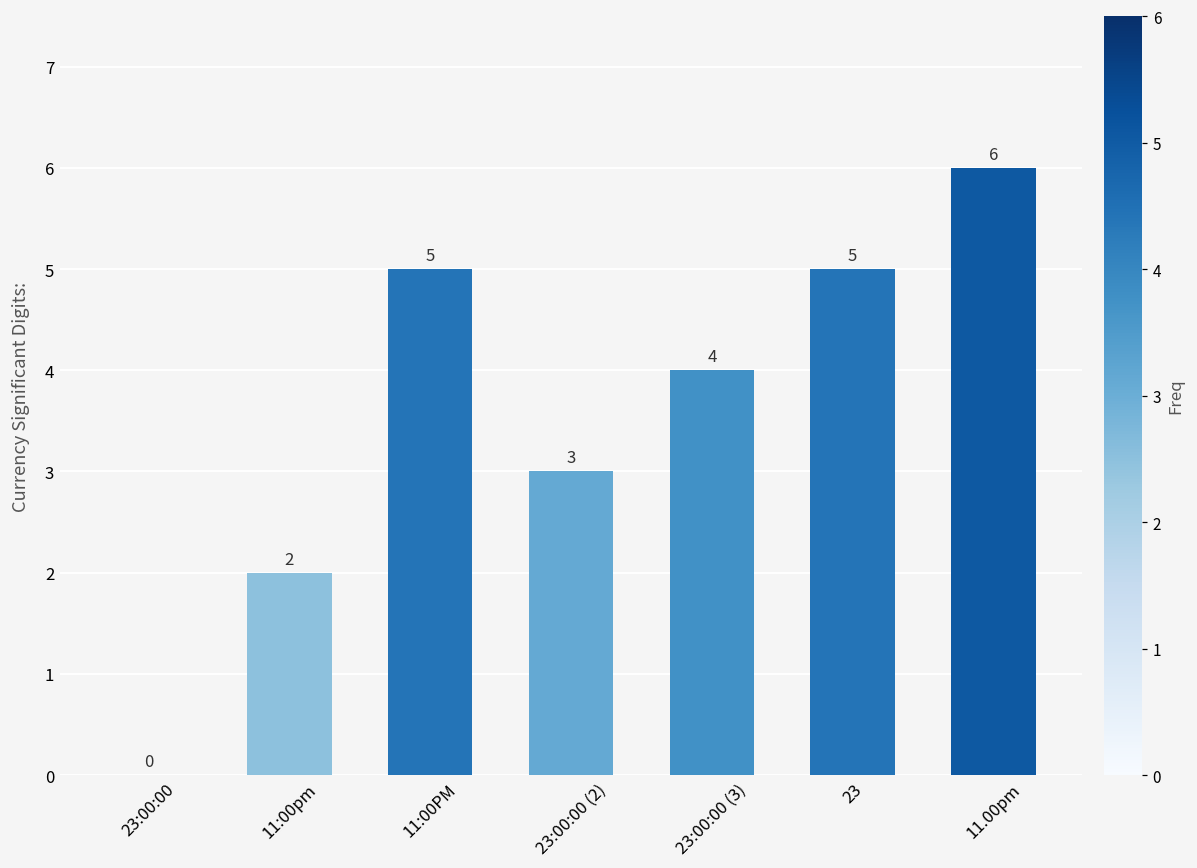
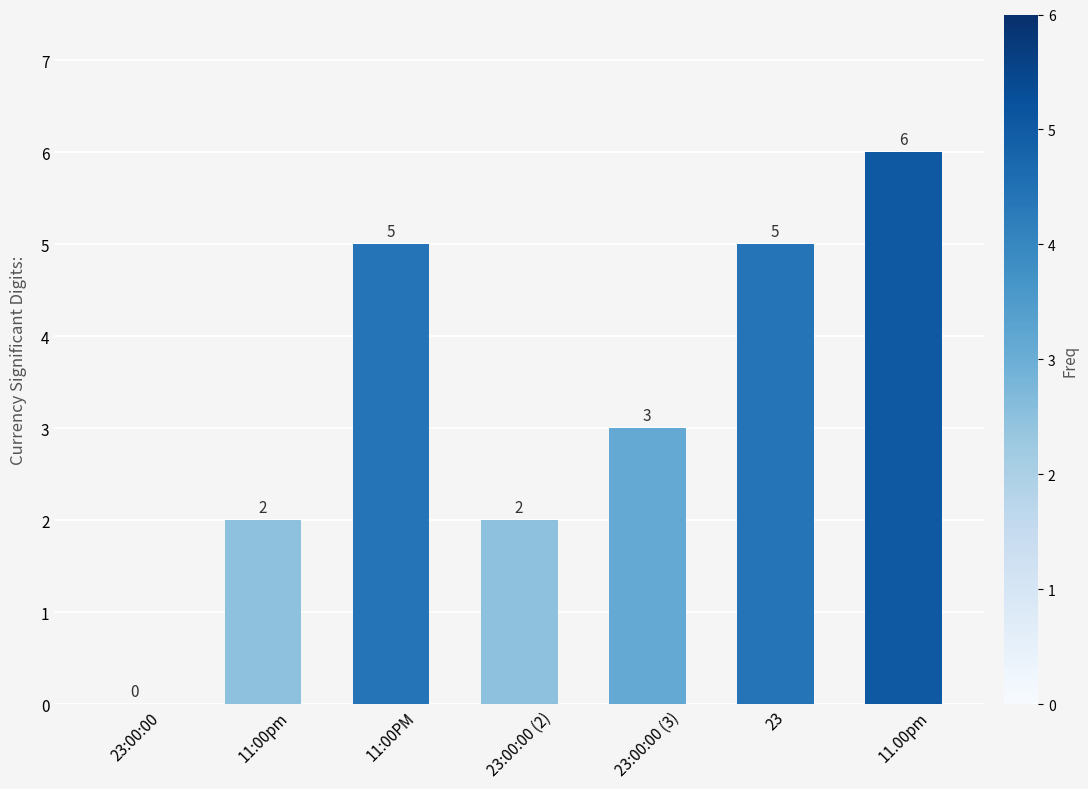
  {
    "23:00:00": 0,
    "11:00pm": 2,
    "11:00PM": 5,
-   "23:00:00 (2)": 3,
-   "23:00:00 (3)": 4,
+   "23:00:00 (2)": 2,
+   "23:00:00 (3)": 3,
    "23": 5,
    "11.00pm": 6
  }
